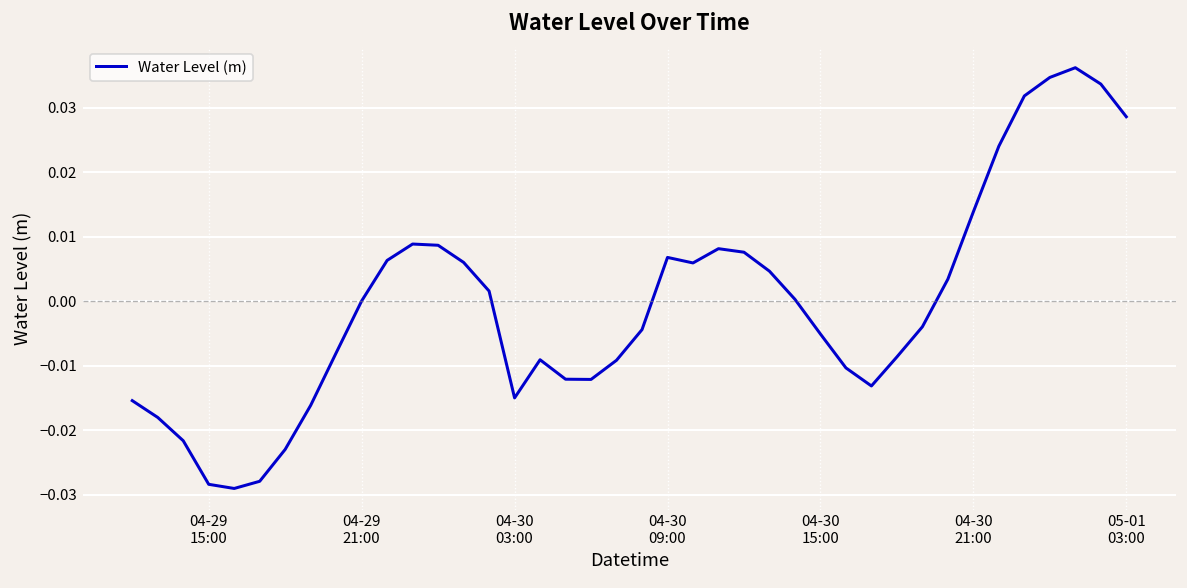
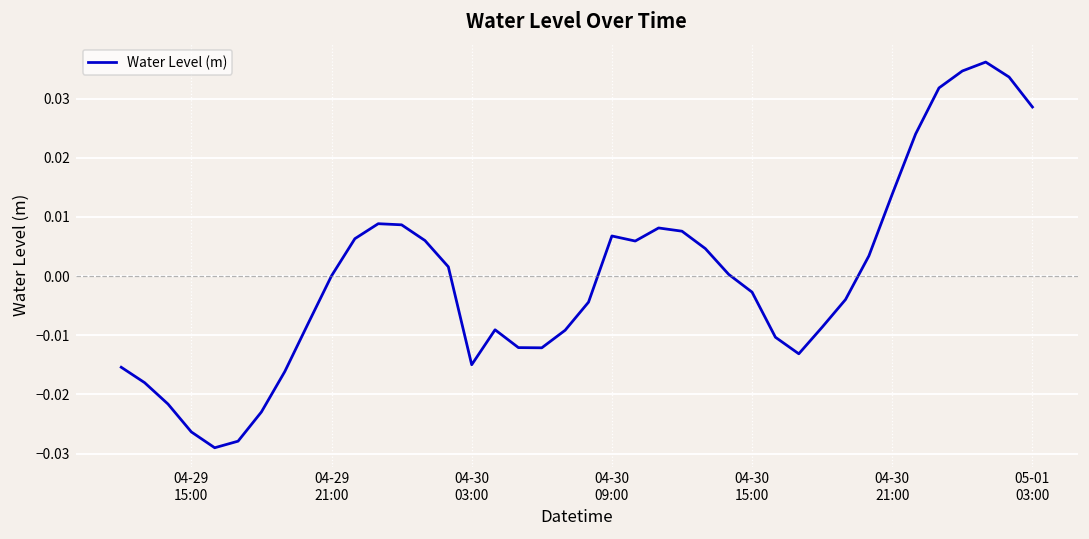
  {
-   "04-29 15:00": -0.028,
+   "04-29 15:00": -0.026,
    "04-29 21:00": 0.000,
    "04-30 03:00": -0.015,
    "04-30 09:00": 0.007,
-   "04-30 15:00": -0.005,
+   "04-30 15:00": -0.003,
    "04-30 21:00": 0.014,
    "05-01 03:00": 0.029
  }
